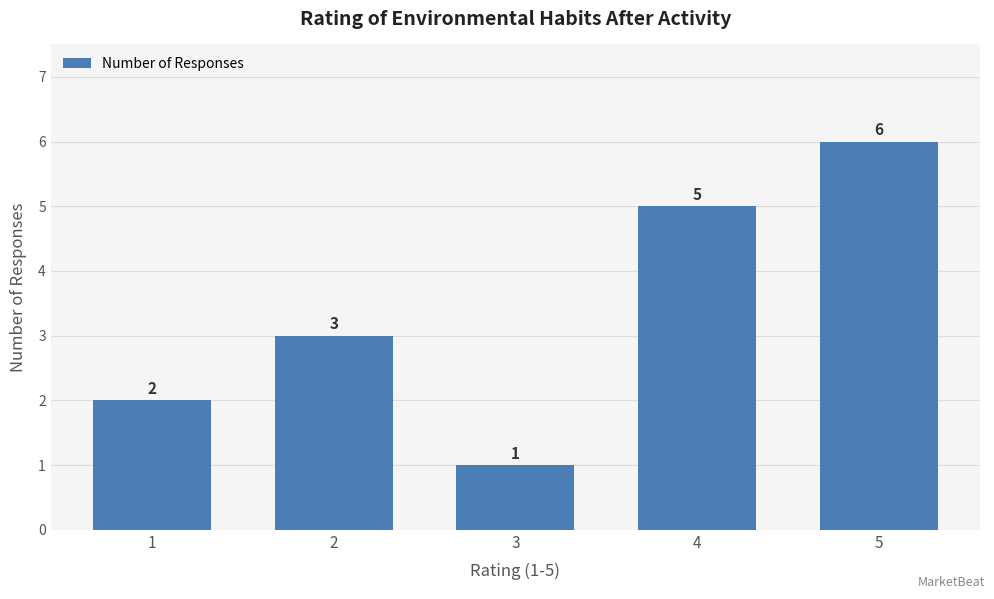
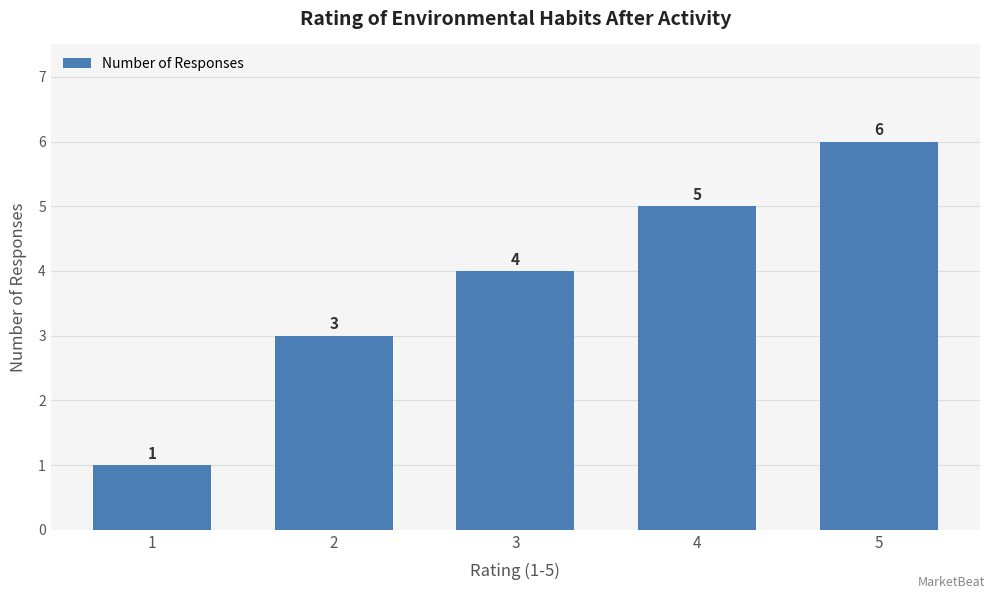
  {
-   "1": 2,
+   "1": 1,
    "2": 3,
-   "3": 1,
+   "3": 4,
    "4": 5,
    "5": 6
  }
